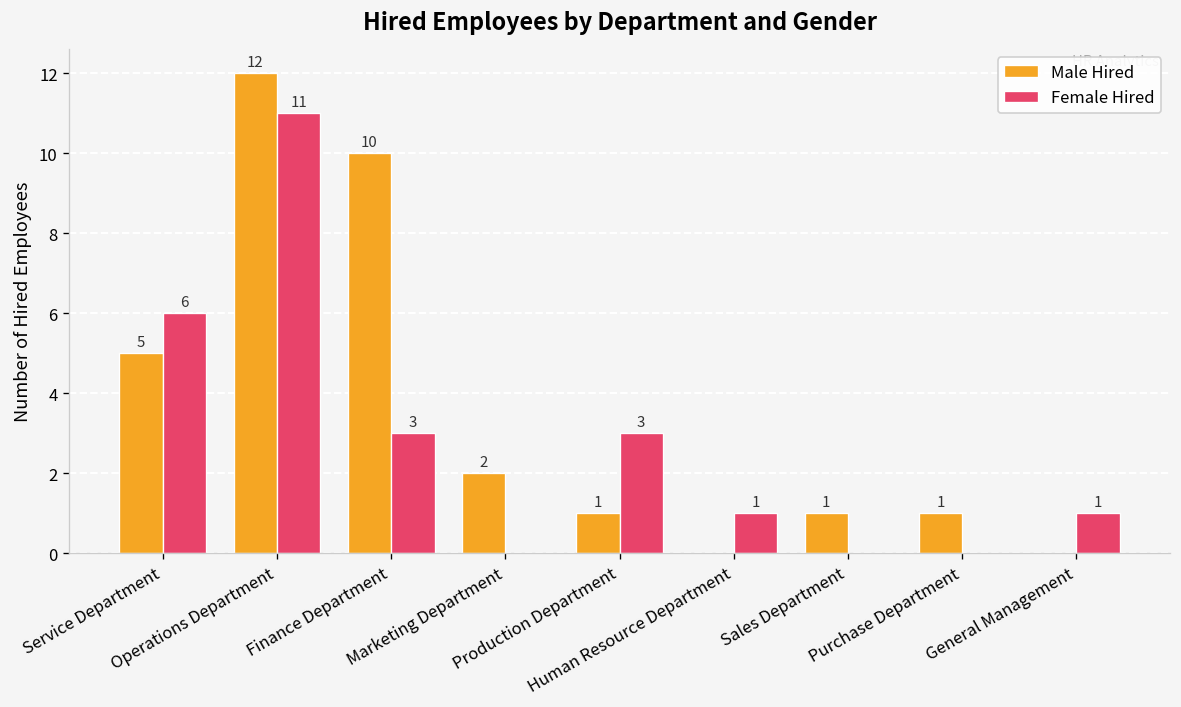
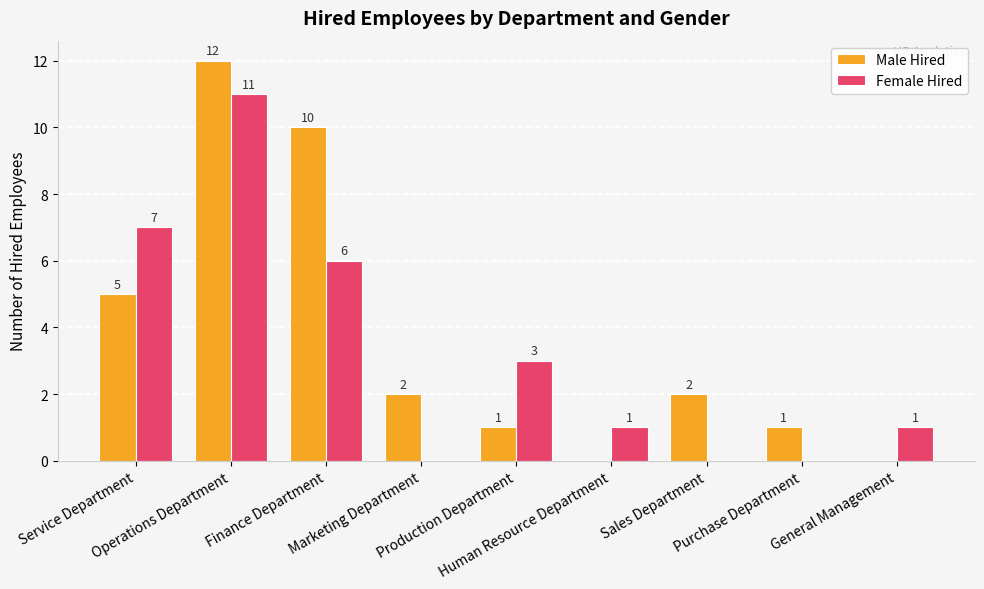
  {
    "Male Hired": {
      "Service Department": 5,
      "Operations Department": 12,
      "Finance Department": 10,
      "Marketing Department": 2,
      "Production Department": 1,
-     "Sales Department": 1,
+     "Sales Department": 2,
      "Purchase Department": 1
    },
    "Female Hired": {
-     "Service Department": 6,
+     "Service Department": 7,
      "Operations Department": 11,
-     "Finance Department": 3,
+     "Finance Department": 6,
      "Production Department": 3,
      "Human Resource Department": 1,
      "General Management": 1
    }
  }
